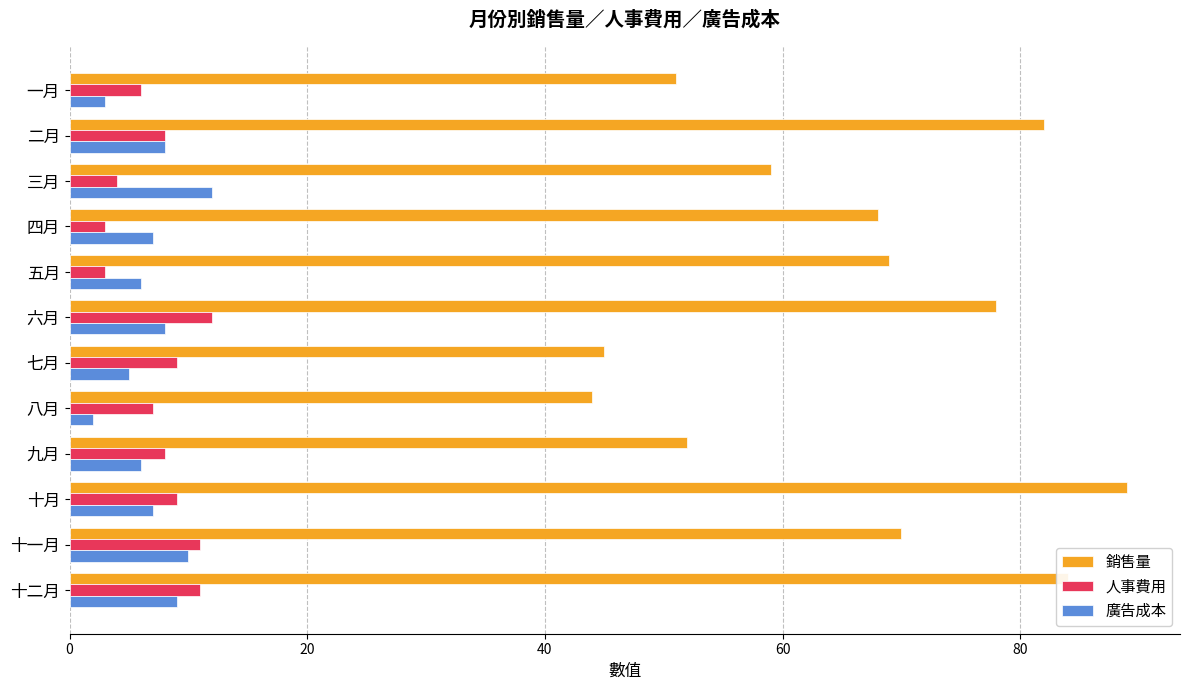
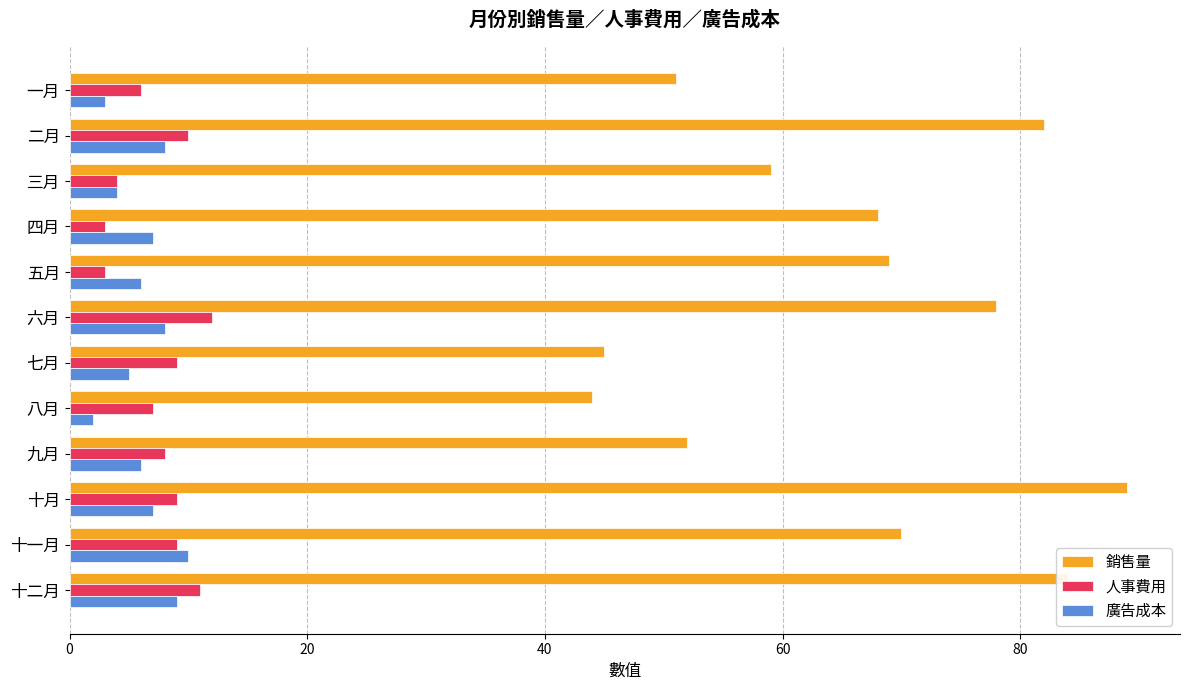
  {
    "銷售量": {
      "一月": 51,
      "二月": 82,
      "三月": 59,
      "四月": 68,
      "五月": 69,
      "六月": 78,
      "七月": 45,
      "八月": 44,
      "九月": 52,
      "十月": 89,
      "十一月": 70
    },
    "人事費用": {
      "一月": 6,
-     "二月": 8,
+     "二月": 10,
      "三月": 4,
      "四月": 3,
      "五月": 3,
      "六月": 12,
      "七月": 9,
      "八月": 7,
      "九月": 8,
      "十月": 9,
-     "十一月": 11,
+     "十一月": 9,
      "十二月": 11
    },
    "廣告成本": {
      "一月": 3,
      "二月": 8,
-     "三月": 12,
+     "三月": 4,
      "四月": 7,
      "五月": 6,
      "六月": 8,
      "七月": 5,
      "八月": 2,
      "九月": 6,
      "十月": 7,
      "十一月": 10,
      "十二月": 9
    }
  }
